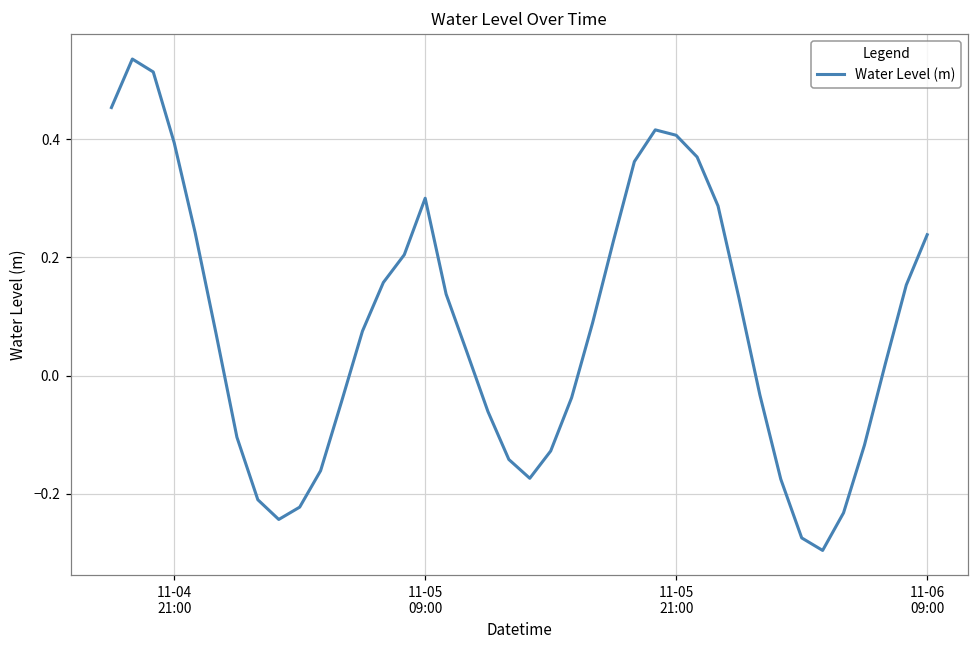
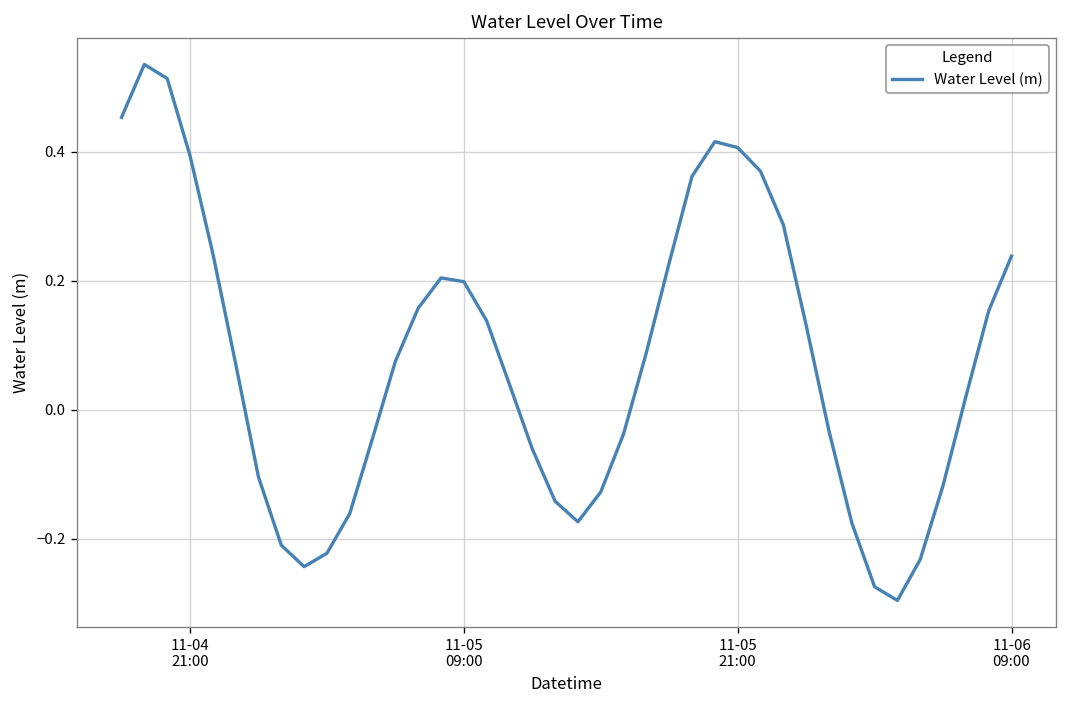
  {
    "11-04 21:00": 0.39,
-   "11-05 09:00": 0.30,
+   "11-05 09:00": 0.20,
    "11-05 21:00": 0.41,
    "11-06 09:00": 0.24
  }
